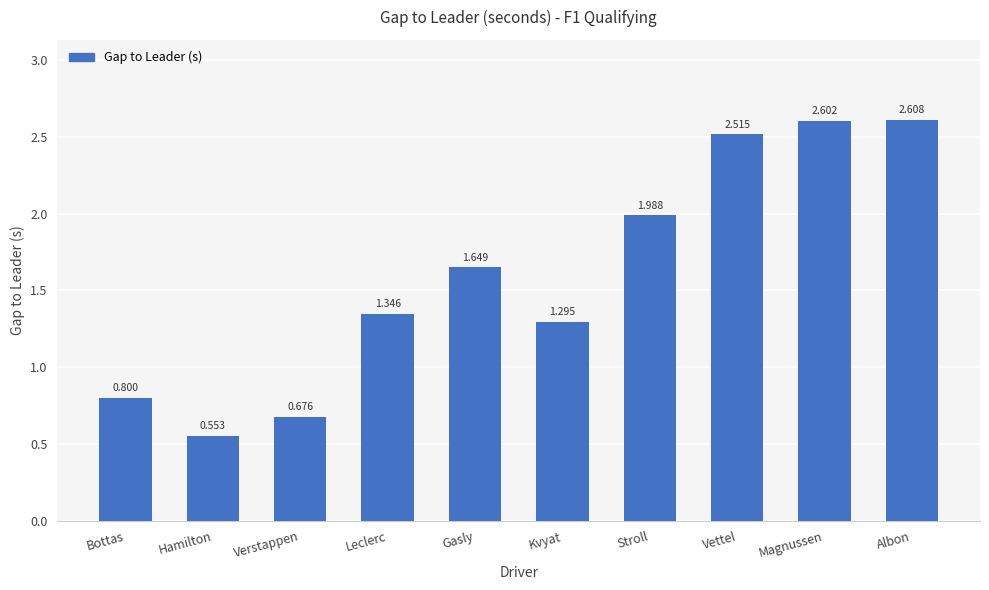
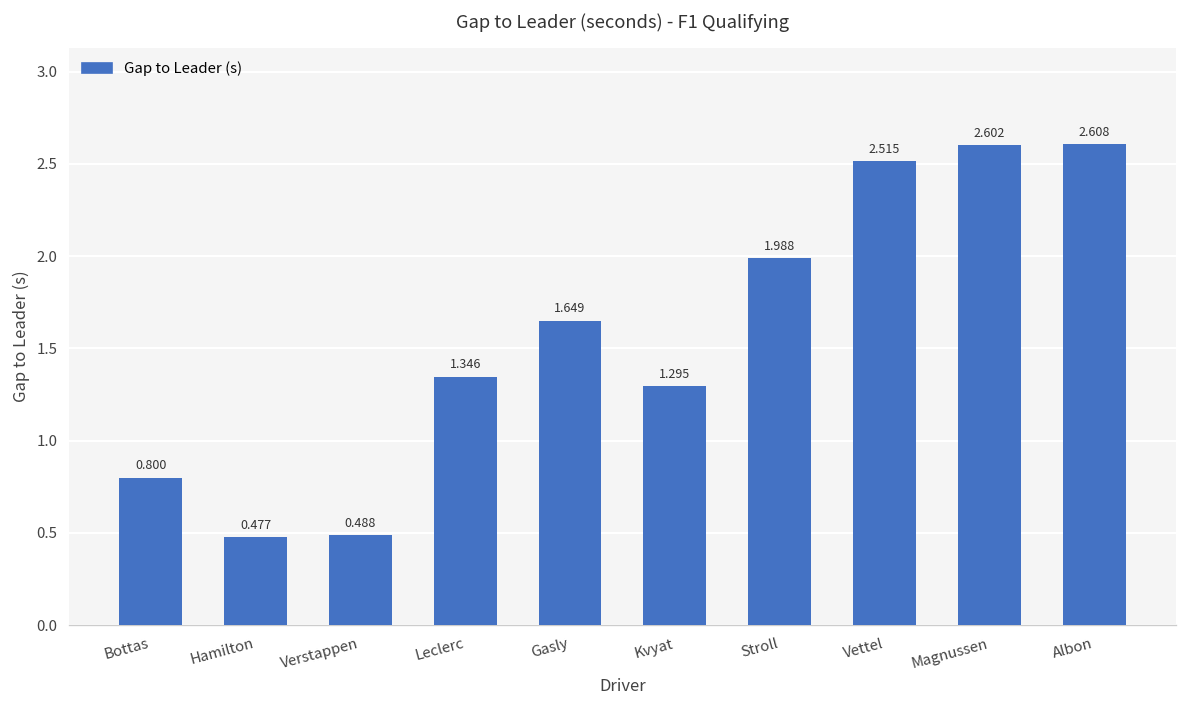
  {
    "Bottas": 0.800,
-   "Hamilton": 0.553,
-   "Verstappen": 0.676,
+   "Hamilton": 0.477,
+   "Verstappen": 0.488,
    "Leclerc": 1.346,
    "Gasly": 1.649,
    "Kvyat": 1.295,
    "Stroll": 1.988,
    "Vettel": 2.515,
    "Magnussen": 2.602,
    "Albon": 2.608
  }
